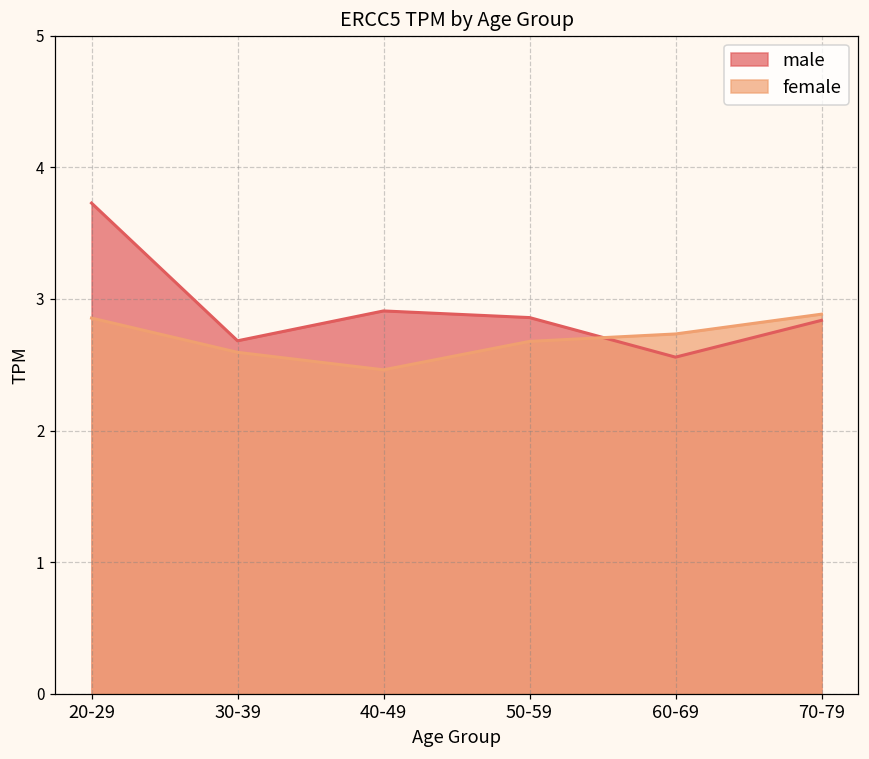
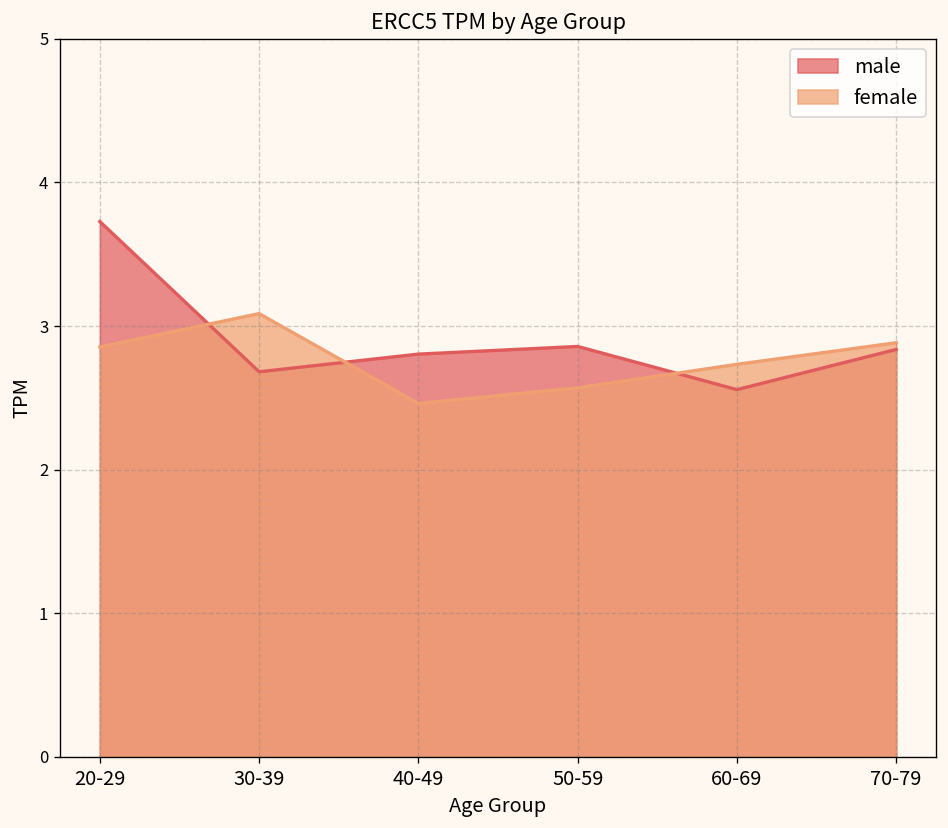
  {
    "male": {
      "20-29": 3.73,
      "30-39": 2.68,
-     "40-49": 2.91,
+     "40-49": 2.80,
      "50-59": 2.86,
      "60-69": 2.56,
      "70-79": 2.84
    },
    "female": {
      "20-29": 2.85,
-     "30-39": 2.59,
+     "30-39": 3.09,
      "40-49": 2.46,
-     "50-59": 2.68,
+     "50-59": 2.57,
      "60-69": 2.73,
      "70-79": 2.88
    }
  }
